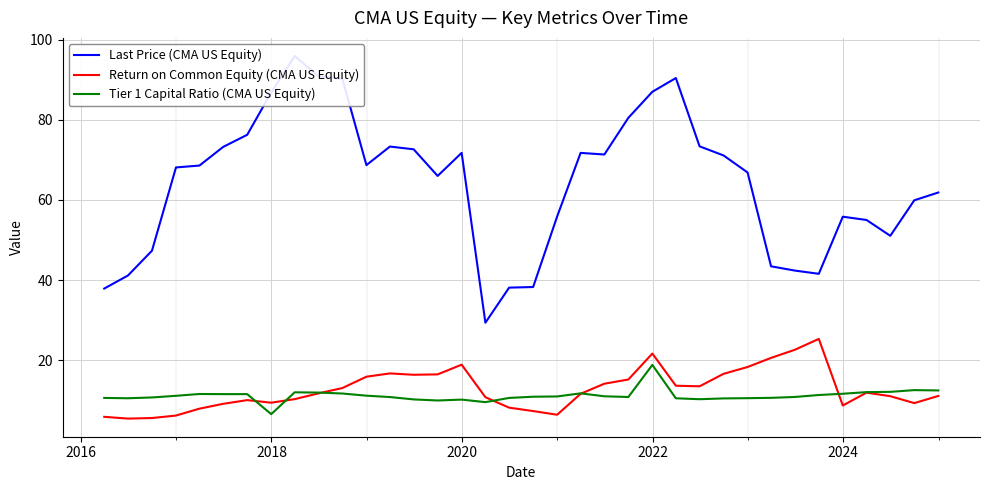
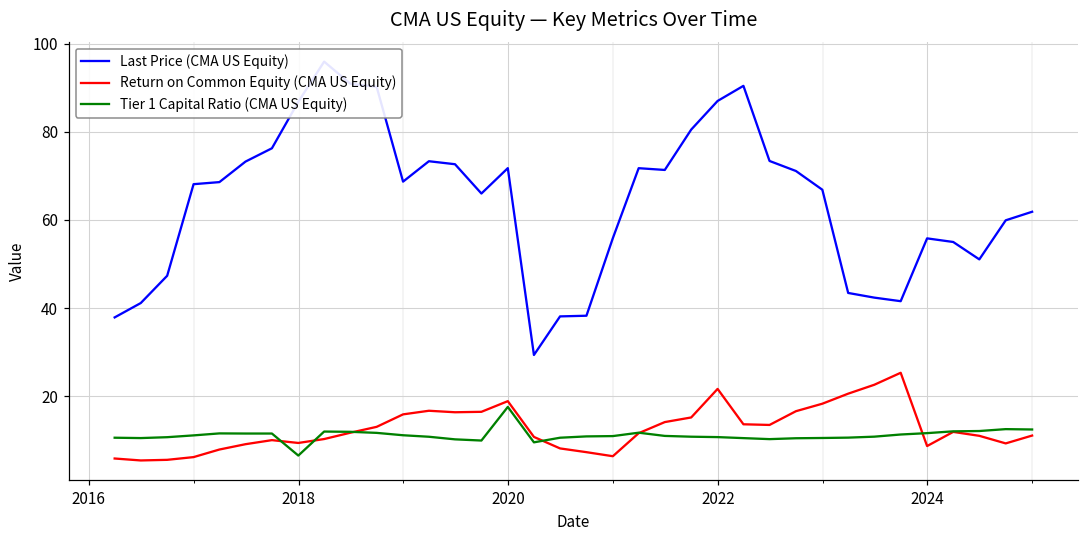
  {
    "Last Price (CMA US Equity)": {
      "2020": 72,
      "2022": 87,
      "2024": 56
    },
    "Return on Common Equity (CMA US Equity)": {
      "2018": 9,
      "2020": 19,
      "2022": 22,
      "2024": 9
    },
    "Tier 1 Capital Ratio (CMA US Equity)": {
      "2018": 7,
-     "2020": 10,
-     "2022": 19,
+     "2020": 18,
+     "2022": 11,
      "2024": 12
    }
  }
